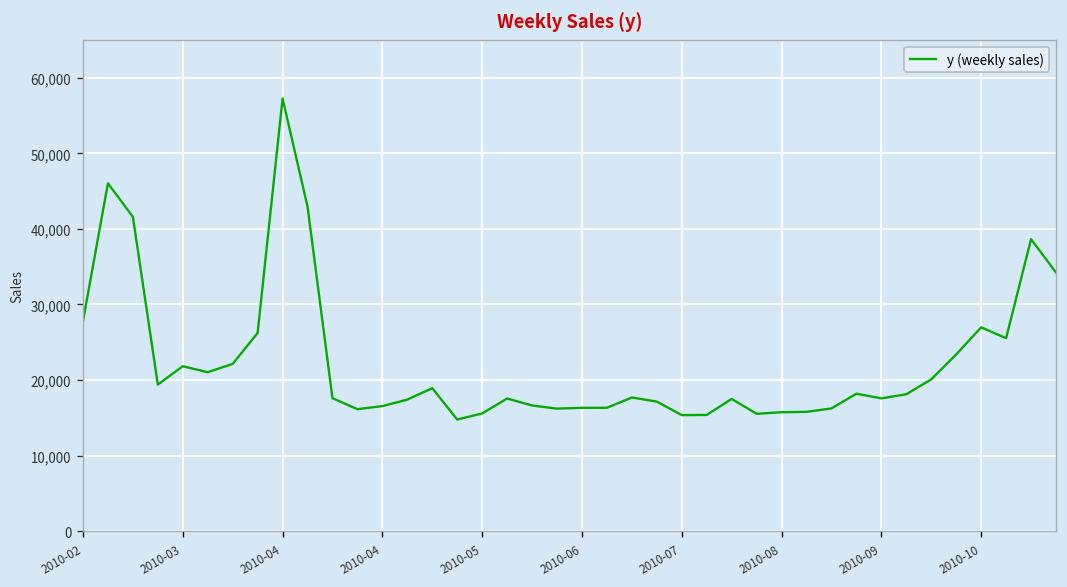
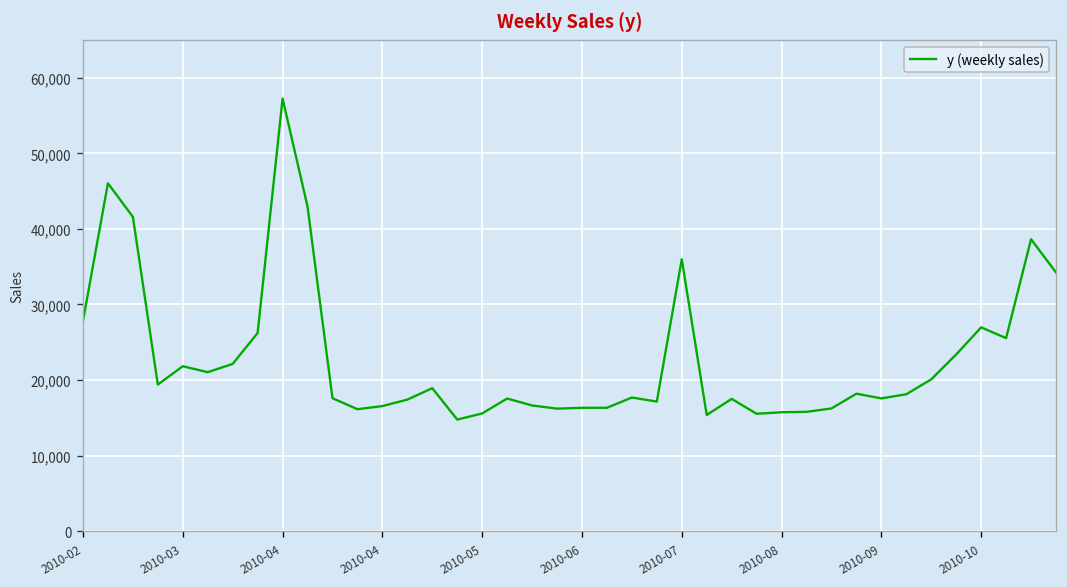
  {
    "2010-02": "28,000",
    "2010-03": "22,000",
    "2010-05": "16,000",
    "2010-06": "16,000",
-   "2010-07": "15,000",
+   "2010-07": "36,000",
    "2010-08": "16,000",
    "2010-09": "18,000",
    "2010-10": "27,000"
  }
